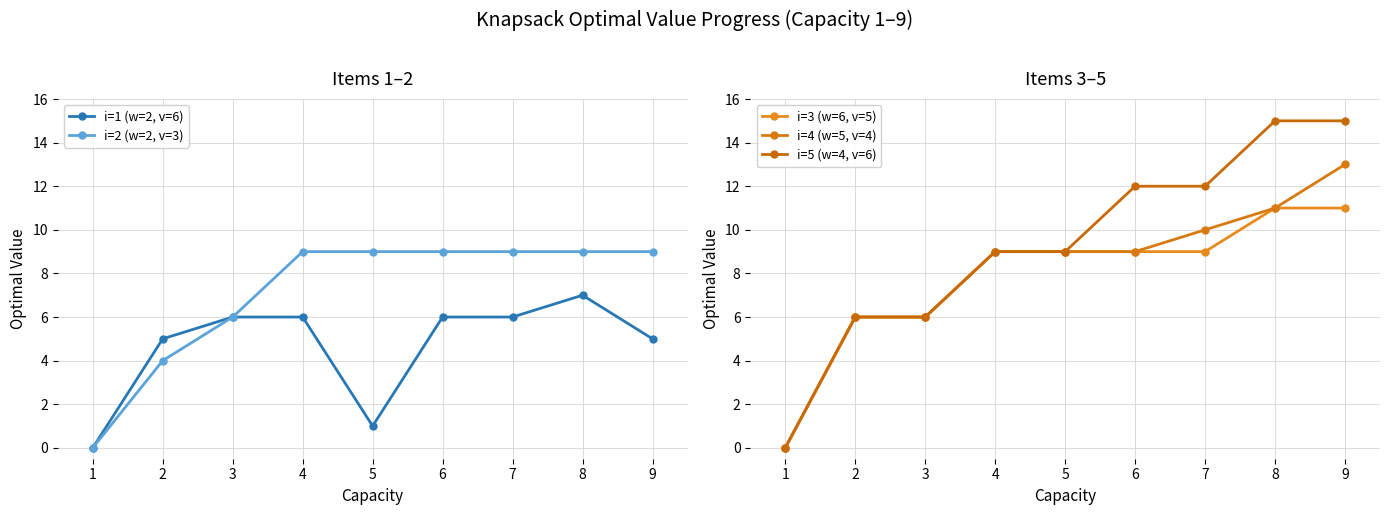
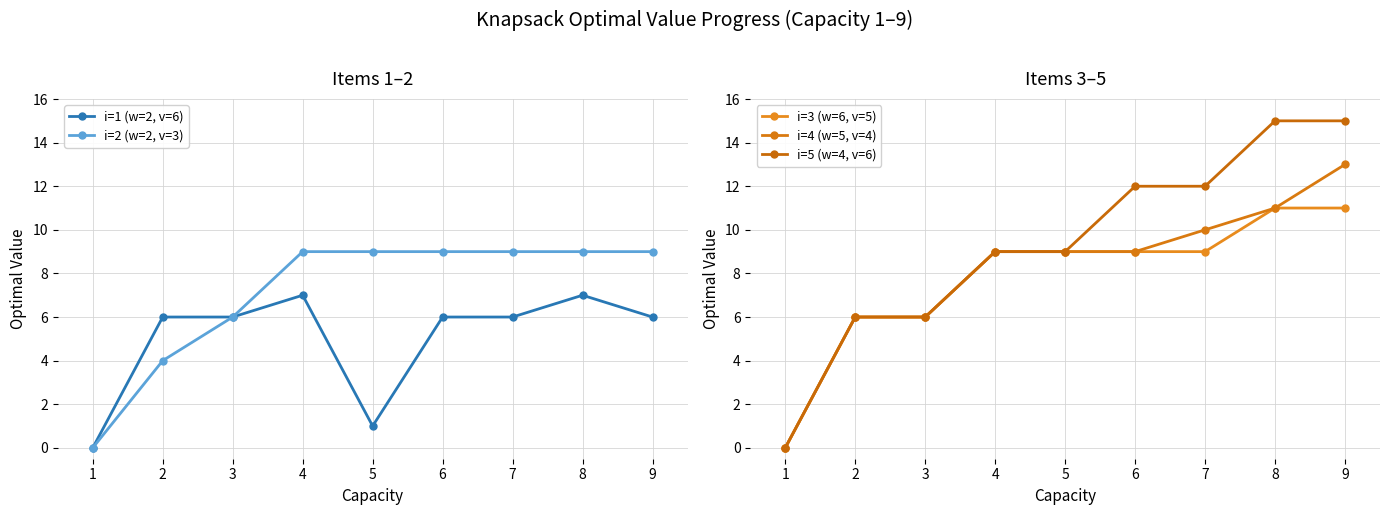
  {
    "Items 1–2": {
      "i=1 (w=2, v=6)": {
-       "2": 5,
-       "4": 6,
+       "2": 6,
+       "4": 7,
        "5": 1,
        "6": 6,
        "7": 6,
        "8": 7,
-       "9": 5
+       "9": 6
      },
      "i=2 (w=2, v=3)": {
        "2": 4,
        "4": 9,
        "5": 9,
        "6": 9,
        "7": 9,
        "8": 9,
        "9": 9
      }
    }
  }
